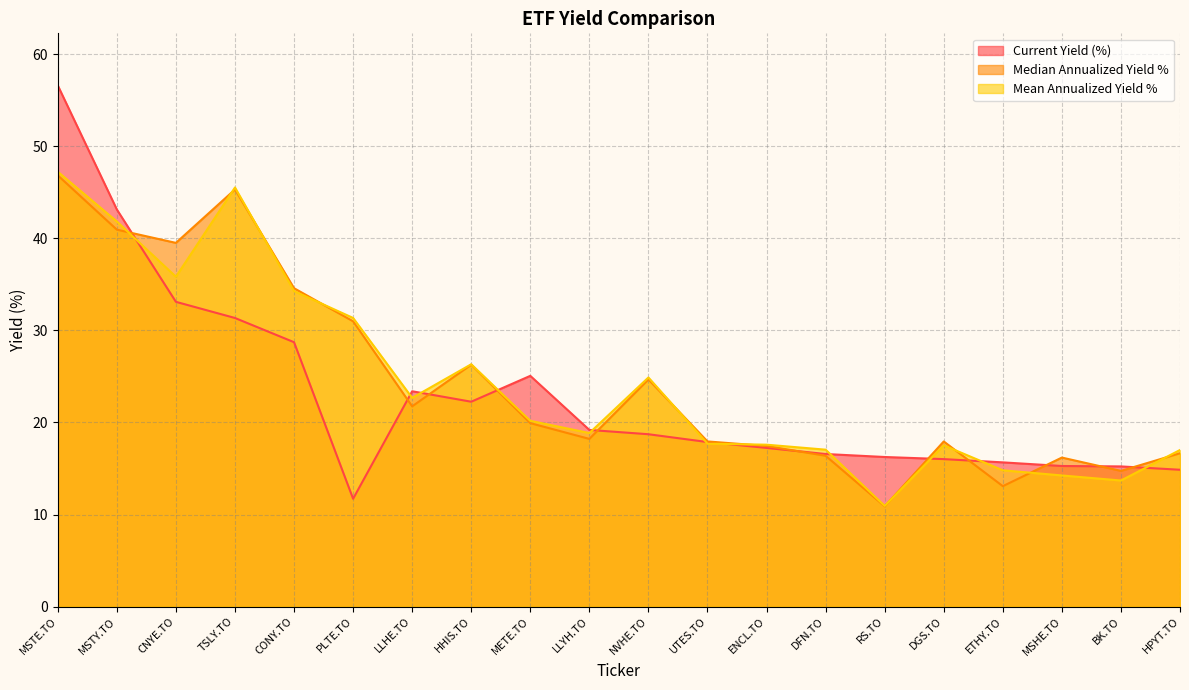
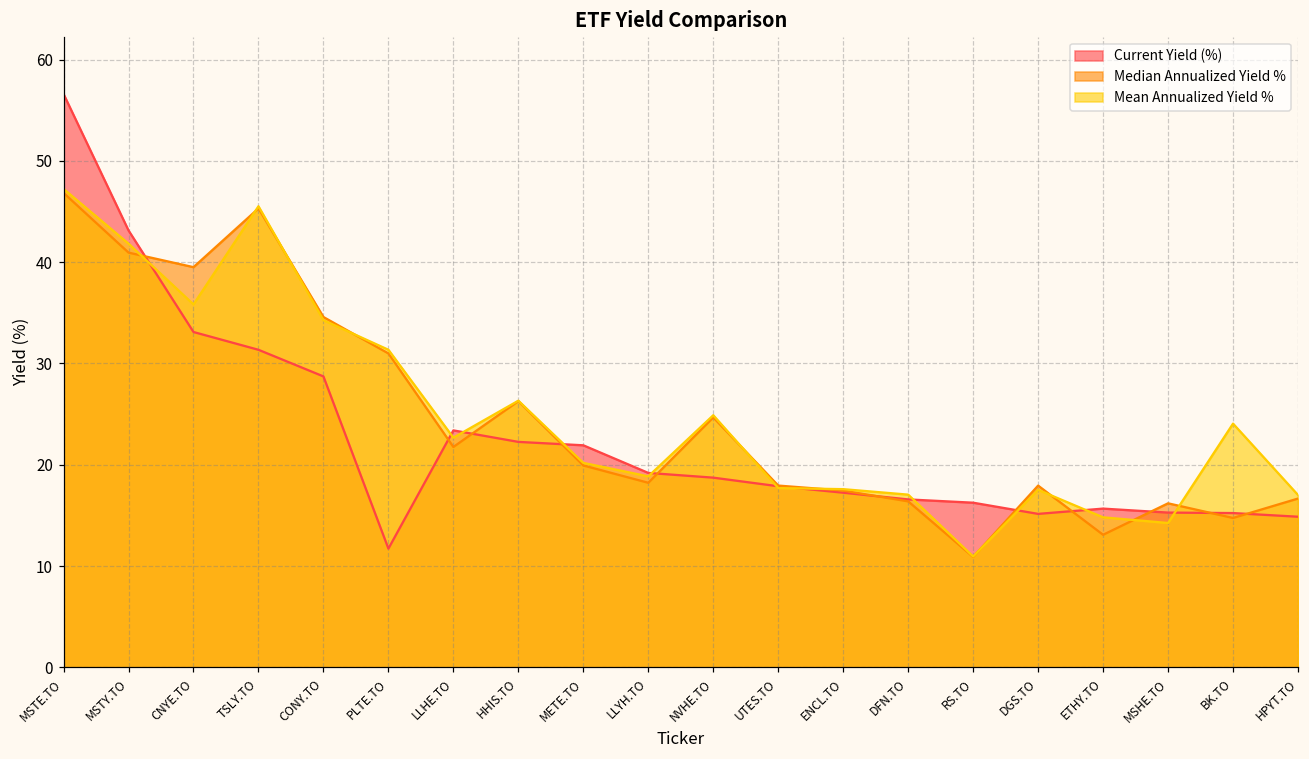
  {
    "Current Yield (%)": {
      "MSTE.TO": 57,
      "MSTY.TO": 43,
      "CNYE.TO": 33,
      "TSLY.TO": 31,
      "CONY.TO": 29,
      "PLTE.TO": 12,
      "LLHE.TO": 23,
      "HHIS.TO": 22,
-     "METE.TO": 25,
+     "METE.TO": 22,
      "LLYH.TO": 19,
      "NVHE.TO": 19,
      "RS.TO": 16,
-     "DGS.TO": 16,
+     "DGS.TO": 15,
      "ETHY.TO": 16,
      "MSHE.TO": 15,
      "BK.TO": 15,
      "HPYT.TO": 15
    },
    "Median Annualized Yield %": {
      "MSTE.TO": 47,
      "MSTY.TO": 41,
      "CNYE.TO": 40,
      "CONY.TO": 35,
      "PLTE.TO": 31,
      "LLHE.TO": 22,
      "LLYH.TO": 18,
      "DGS.TO": 18,
      "ETHY.TO": 13,
      "MSHE.TO": 16,
      "BK.TO": 15,
      "HPYT.TO": 17
    },
    "Mean Annualized Yield %": {
      "MSTE.TO": 47,
      "MSTY.TO": 42,
      "CNYE.TO": 36,
      "CONY.TO": 34,
      "PLTE.TO": 31,
      "LLHE.TO": 23,
      "LLYH.TO": 19,
      "DFN.TO": 17,
      "DGS.TO": 18,
      "ETHY.TO": 15,
      "MSHE.TO": 14,
-     "BK.TO": 14,
+     "BK.TO": 24,
      "HPYT.TO": 17
    }
  }
